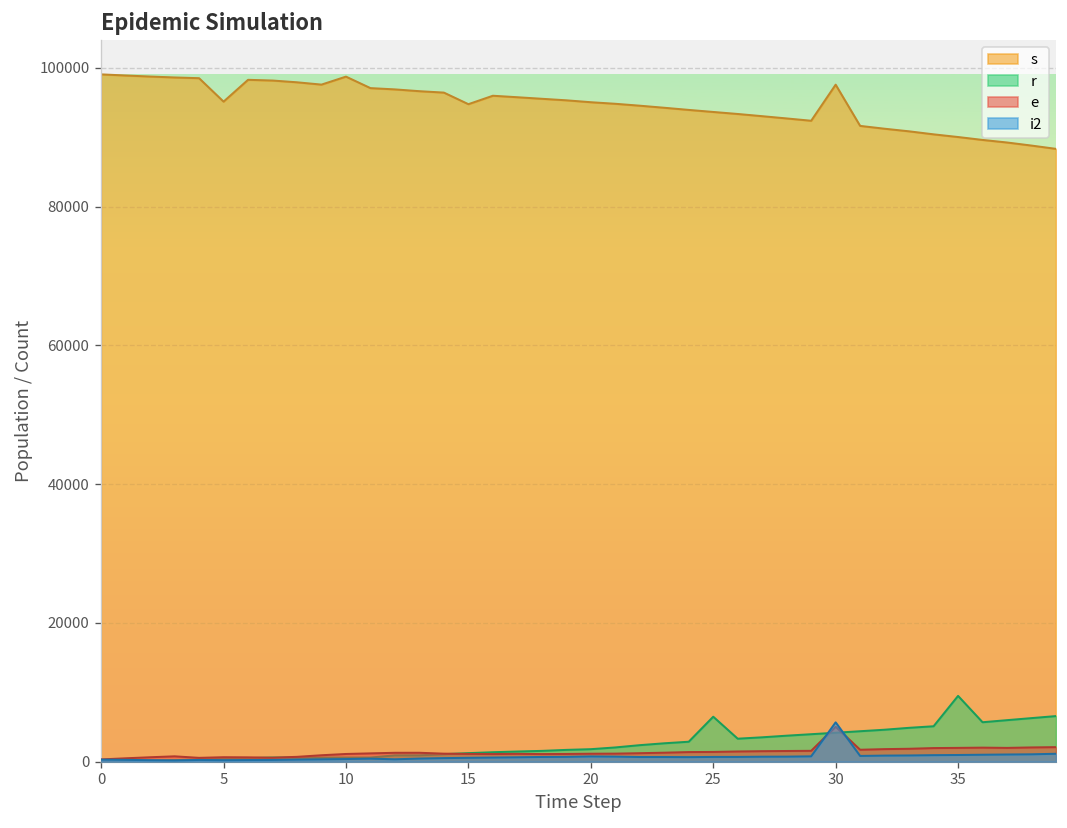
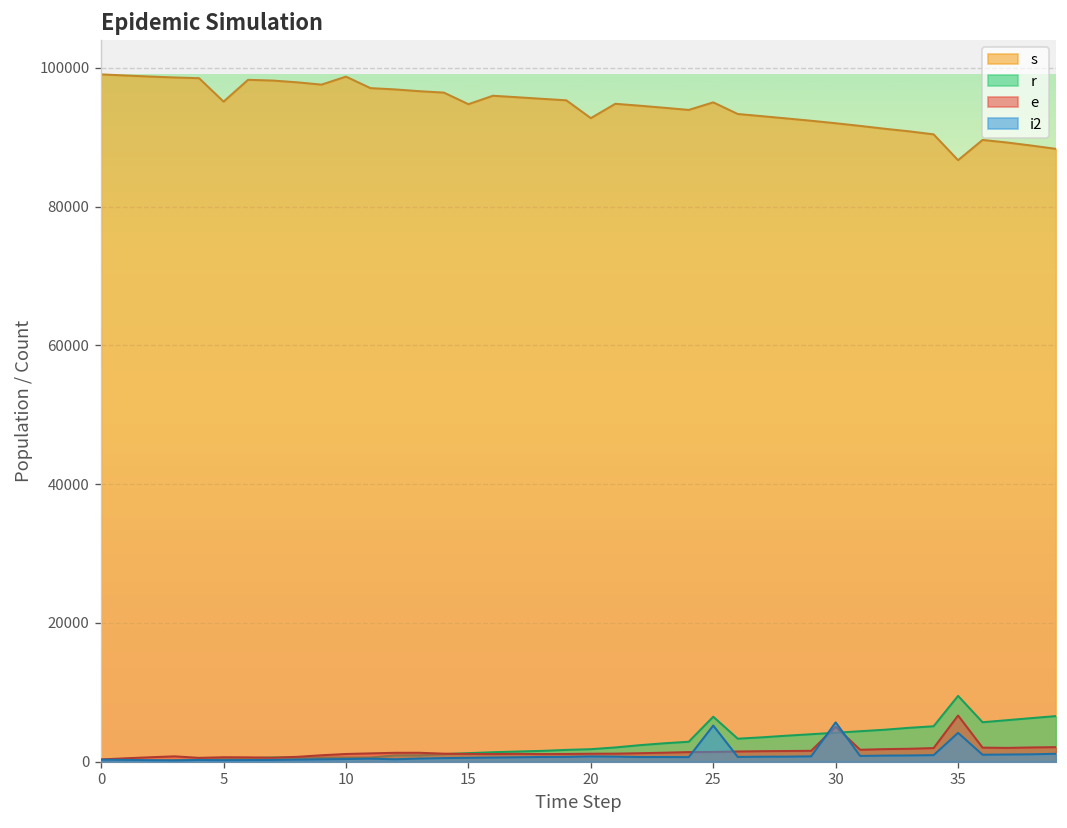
  {
    "s": {
      "0": 99000,
      "5": 95000,
      "10": 99000,
      "15": 95000,
-     "20": 95000,
-     "25": 94000,
-     "30": 98000,
-     "35": 90000
+     "20": 93000,
+     "25": 95000,
+     "30": 92000,
+     "35": 87000
    },
    "r": {
      "20": 2000,
      "25": 6000,
      "30": 4000,
      "35": 9000
    },
    "e": {
      "10": 1000,
      "25": 1000,
      "30": 5000,
-     "35": 2000
+     "35": 7000
    },
    "i2": {
      "15": 1000,
-     "25": 1000,
+     "25": 5000,
      "30": 6000,
-     "35": 1000
+     "35": 4000
    }
  }
